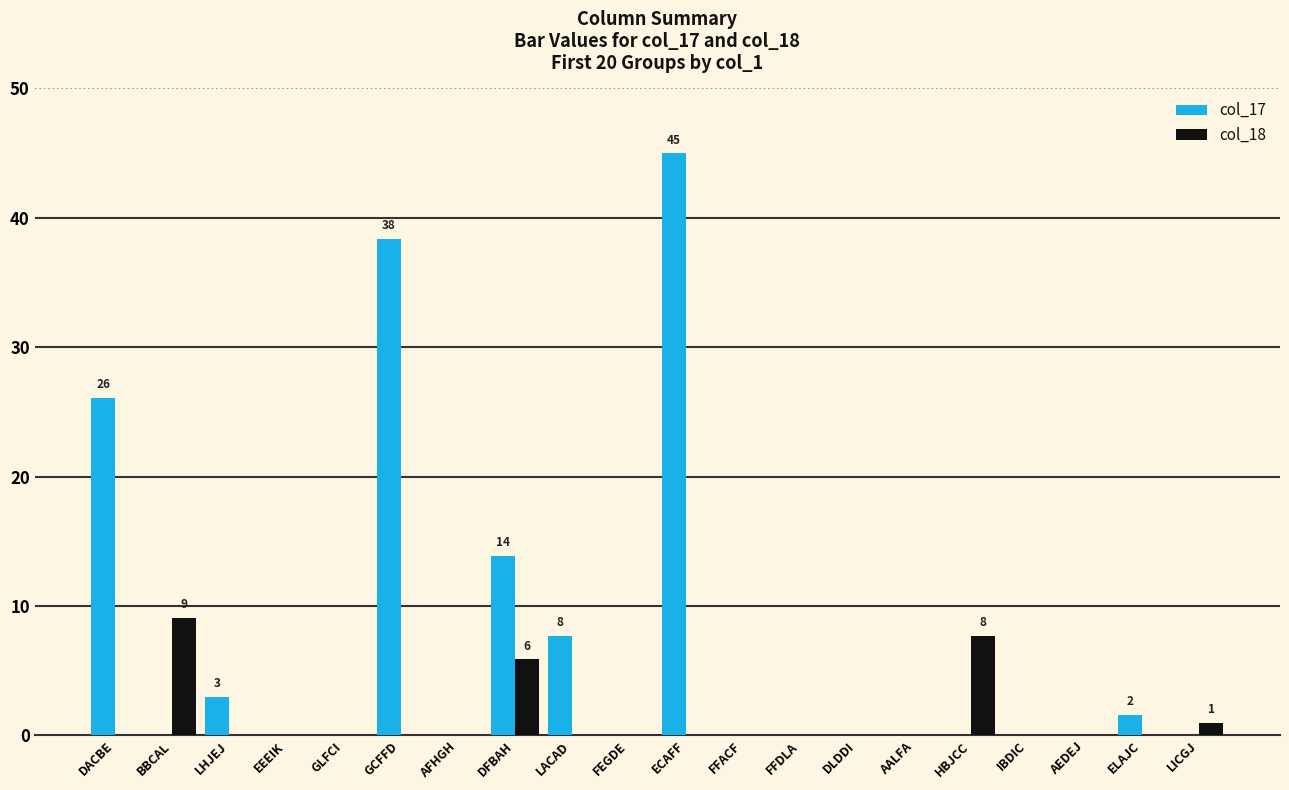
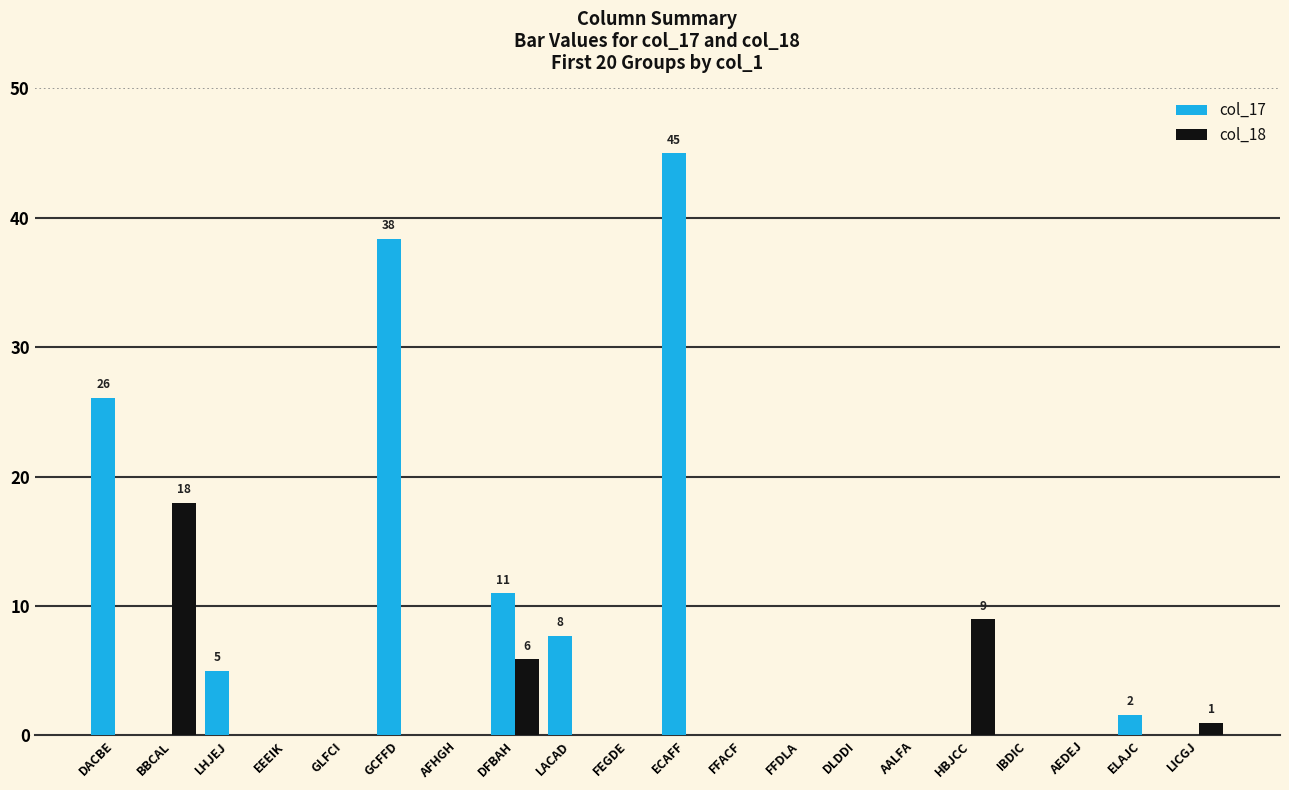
  {
    "col_17": {
      "DACBE": 26,
-     "LHJEJ": 3,
+     "LHJEJ": 5,
      "GCFFD": 38,
-     "DFBAH": 14,
+     "DFBAH": 11,
      "LACAD": 8,
      "ECAFF": 45,
      "ELAJC": 2
    },
    "col_18": {
-     "BBCAL": 9,
+     "BBCAL": 18,
      "DFBAH": 6,
-     "HBJCC": 8,
+     "HBJCC": 9,
      "LICGJ": 1
    }
  }
